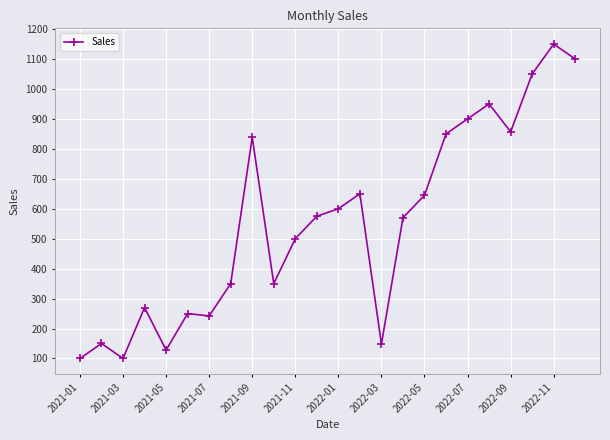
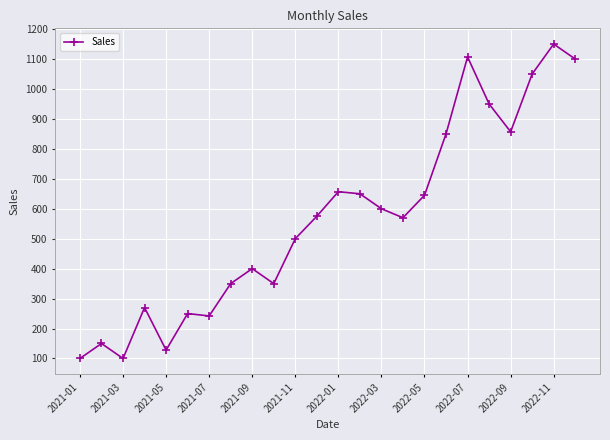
  {
    "2021-01": 100,
    "2021-03": 100,
    "2021-05": 130,
    "2021-07": 240,
-   "2021-09": 840,
+   "2021-09": 400,
    "2021-11": 500,
-   "2022-01": 600,
-   "2022-03": 150,
+   "2022-01": 660,
+   "2022-03": 600,
    "2022-05": 650,
-   "2022-07": 900,
+   "2022-07": 1110,
    "2022-09": 860,
    "2022-11": 1150
  }
